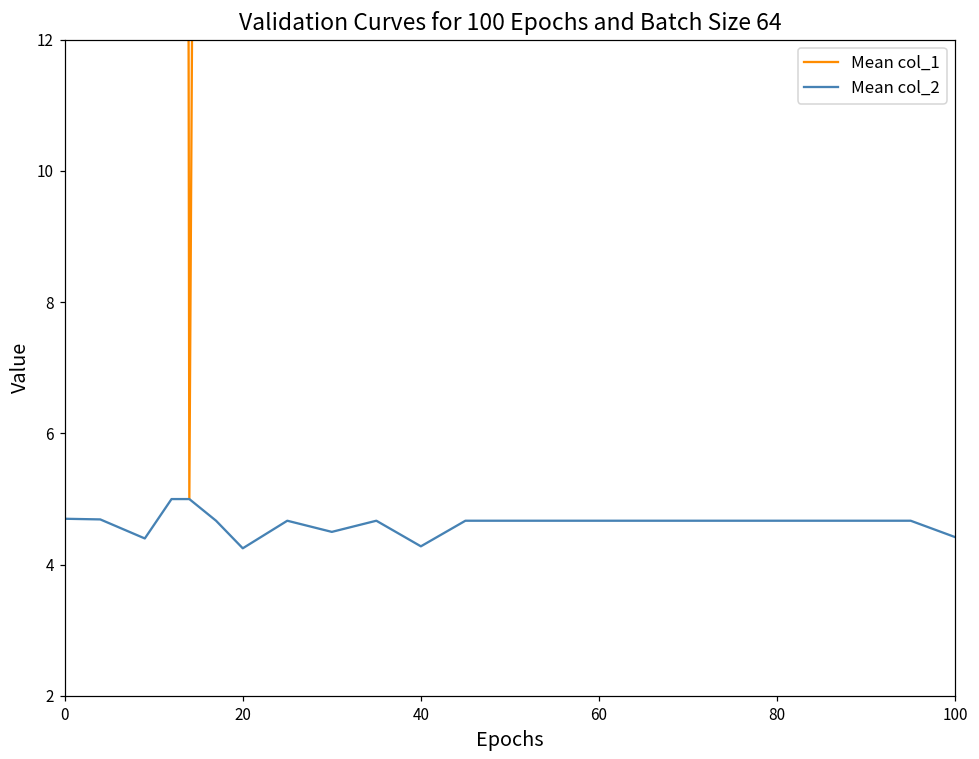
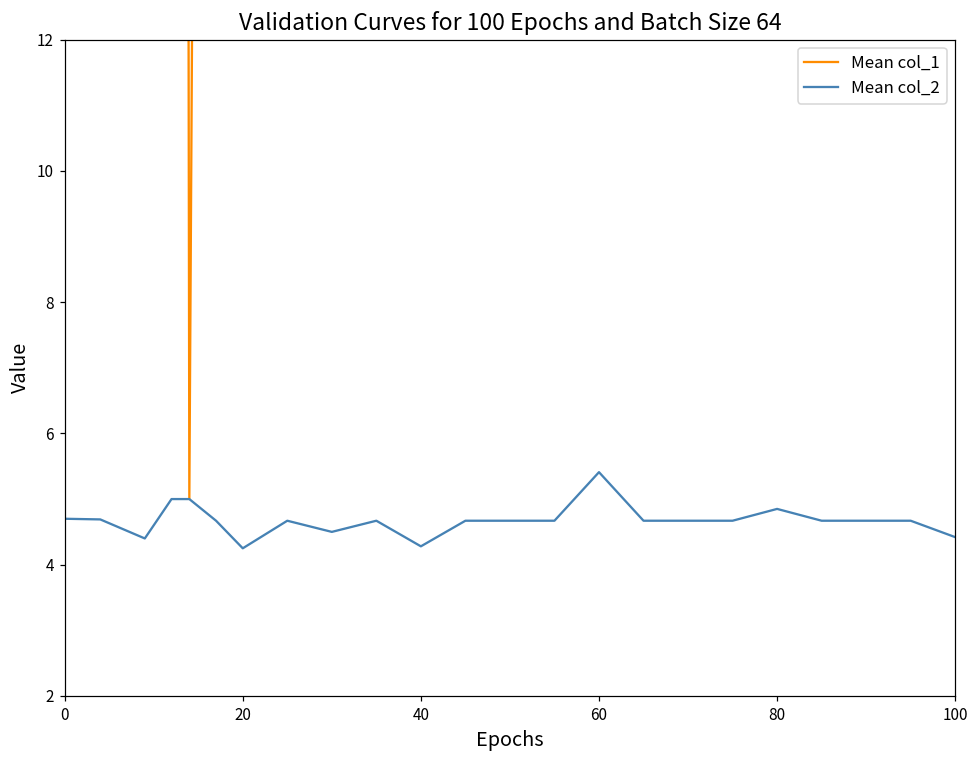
  {
    "Mean col_2": {
      "0": 4.7,
      "20": 4.3,
      "40": 4.3,
-     "60": 4.7,
-     "80": 4.7,
+     "60": 5.4,
+     "80": 4.9,
      "100": 4.4
    }
  }
